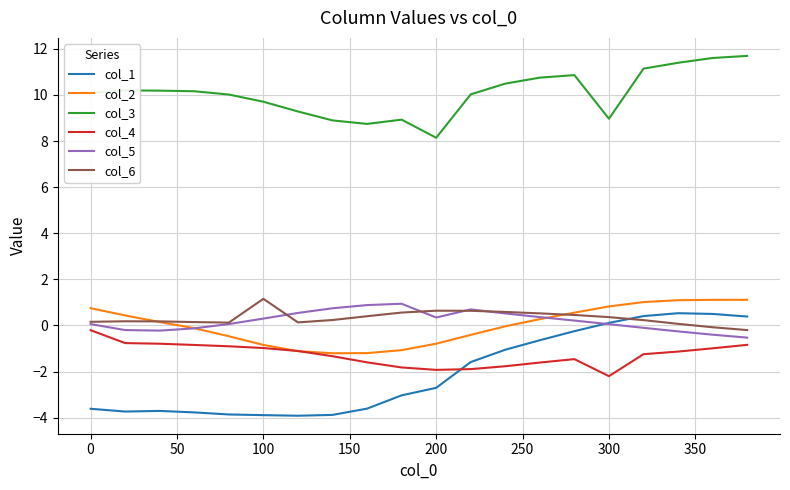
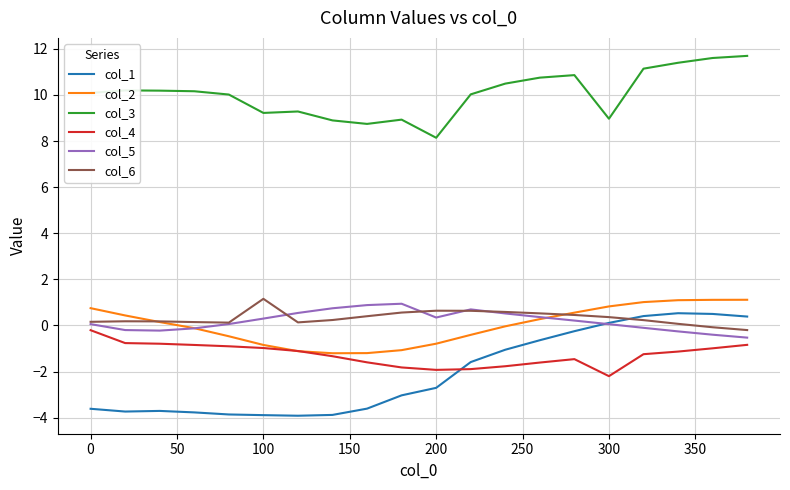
  {
    "col_1": {
      "0": -3.6,
      "100": -3.9,
      "200": -2.7
    },
    "col_2": {
      "0": 0.8,
      "100": -0.8,
      "200": -0.8,
      "300": 0.8
    },
    "col_3": {
-     "100": 9.7,
+     "100": 9.2,
      "200": 8.1,
      "300": 9.0
    },
    "col_4": {
      "0": -0.2,
      "100": -1.0,
      "200": -1.9,
      "300": -2.2
    },
    "col_5": {
      "100": 0.3,
      "200": 0.3
    },
    "col_6": {
      "100": 1.2,
      "200": 0.6,
      "300": 0.4
    }
  }
